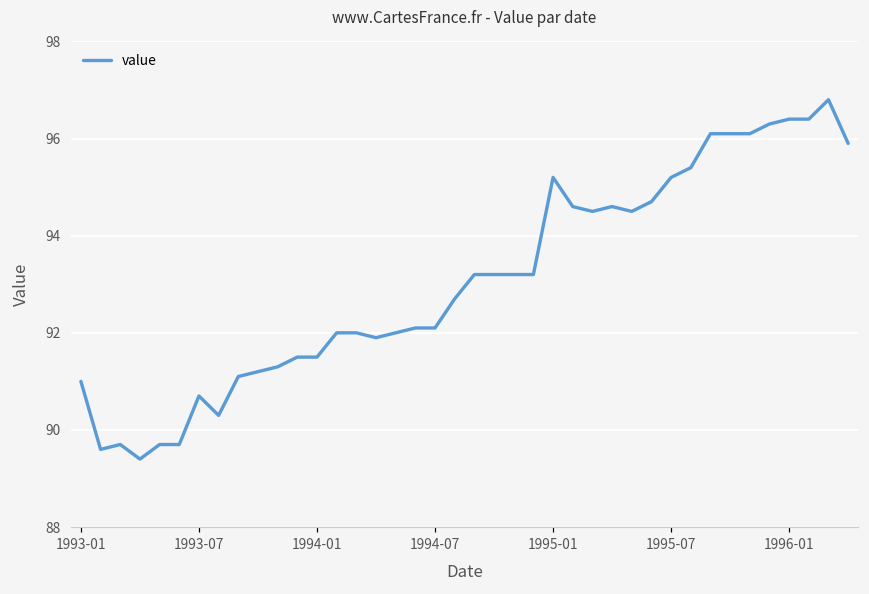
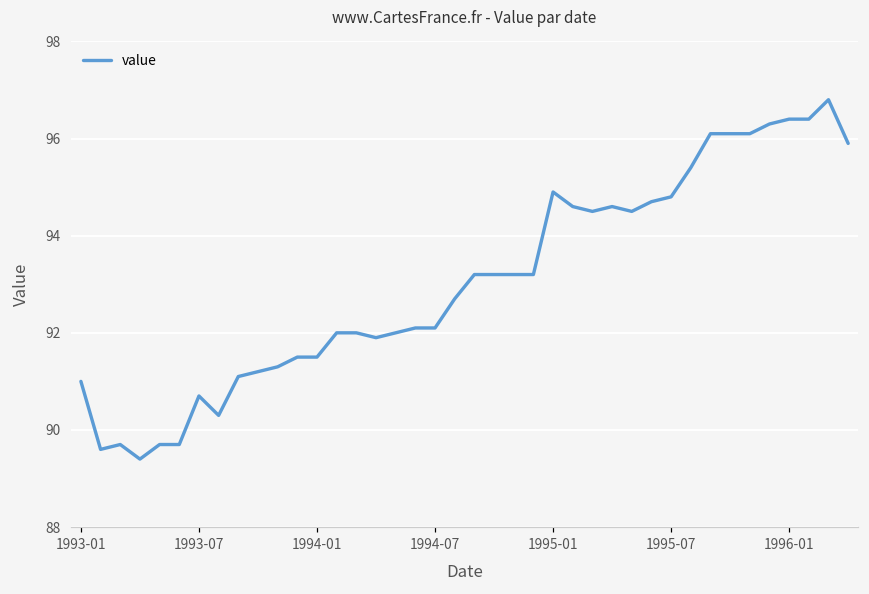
  {
    "1993-01": 91.0,
    "1993-07": 90.7,
    "1994-01": 91.5,
    "1994-07": 92.1,
-   "1995-01": 95.2,
-   "1995-07": 95.2,
+   "1995-01": 94.9,
+   "1995-07": 94.8,
    "1996-01": 96.4
  }
